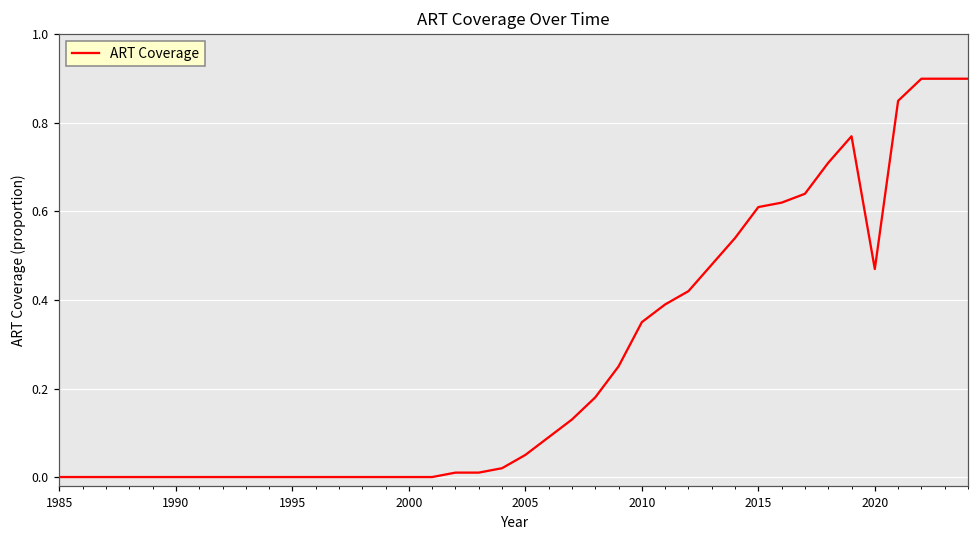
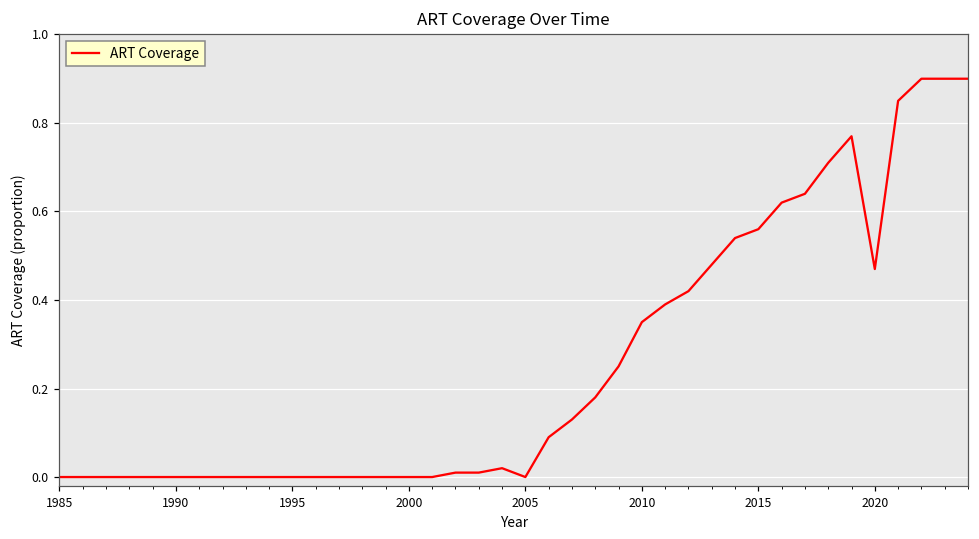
  {
    "1985": 0.00,
    "1990": 0.00,
    "1995": 0.00,
    "2000": 0.00,
-   "2005": 0.05,
+   "2005": 0.00,
    "2010": 0.35,
-   "2015": 0.61,
+   "2015": 0.56,
    "2020": 0.47
  }
